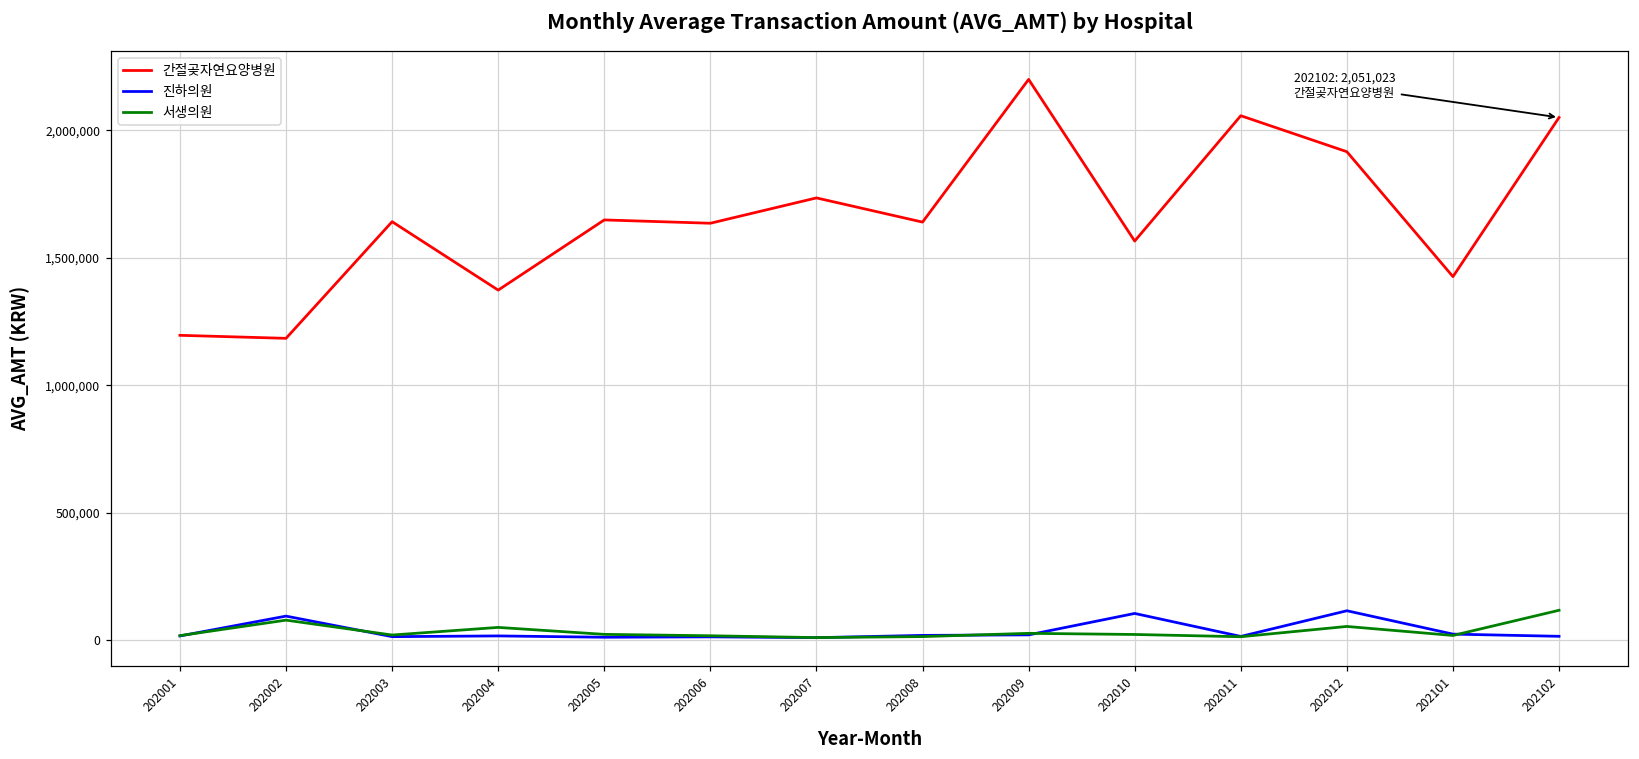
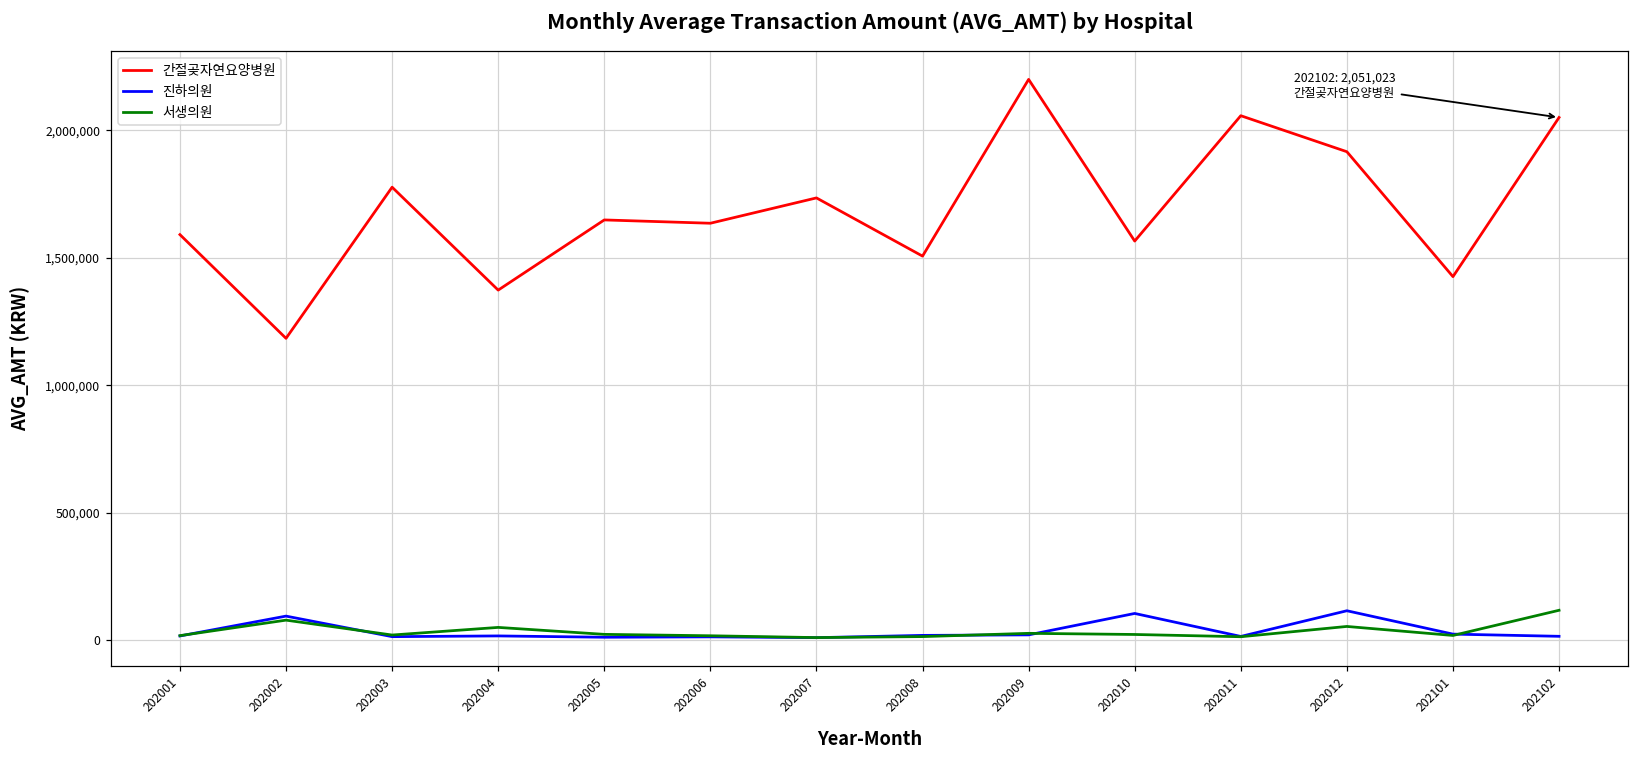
  {
    "간절곶자연요양병원": {
-     "202001": "1,200,000",
+     "202001": "1,590,000",
      "202002": "1,180,000",
-     "202003": "1,640,000",
+     "202003": "1,780,000",
      "202004": "1,370,000",
      "202005": "1,650,000",
      "202006": "1,640,000",
      "202007": "1,740,000",
-     "202008": "1,640,000",
+     "202008": "1,510,000",
      "202009": "2,200,000",
      "202010": "1,570,000",
      "202011": "2,060,000",
      "202012": "1,920,000",
      "202101": "1,430,000"
    },
    "진하의원": {
      "202002": "100,000",
      "202004": "20,000",
      "202005": "10,000",
      "202010": "110,000",
      "202012": "120,000",
      "202102": "20,000"
    },
    "서생의원": {
      "202002": "80,000",
      "202004": "50,000",
      "202005": "20,000",
      "202010": "20,000",
      "202012": "50,000",
      "202102": "120,000"
    }
  }
